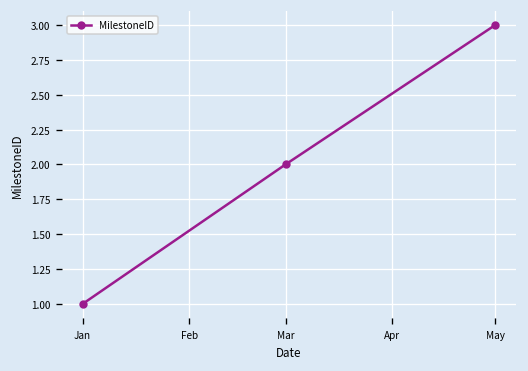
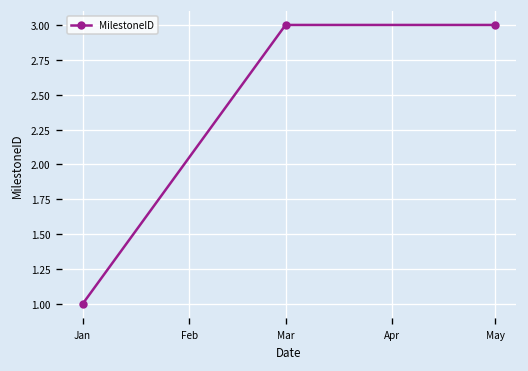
  {
    "Jan": 1,
-   "Mar": 2,
+   "Mar": 3,
    "May": 3
  }
